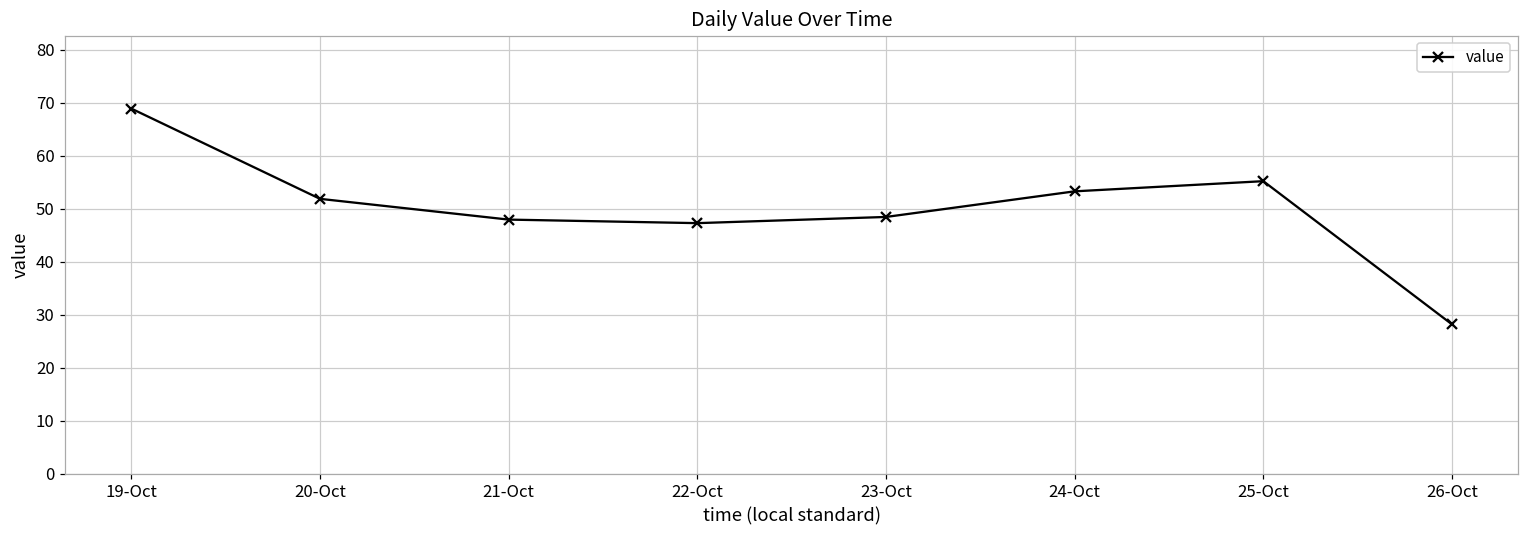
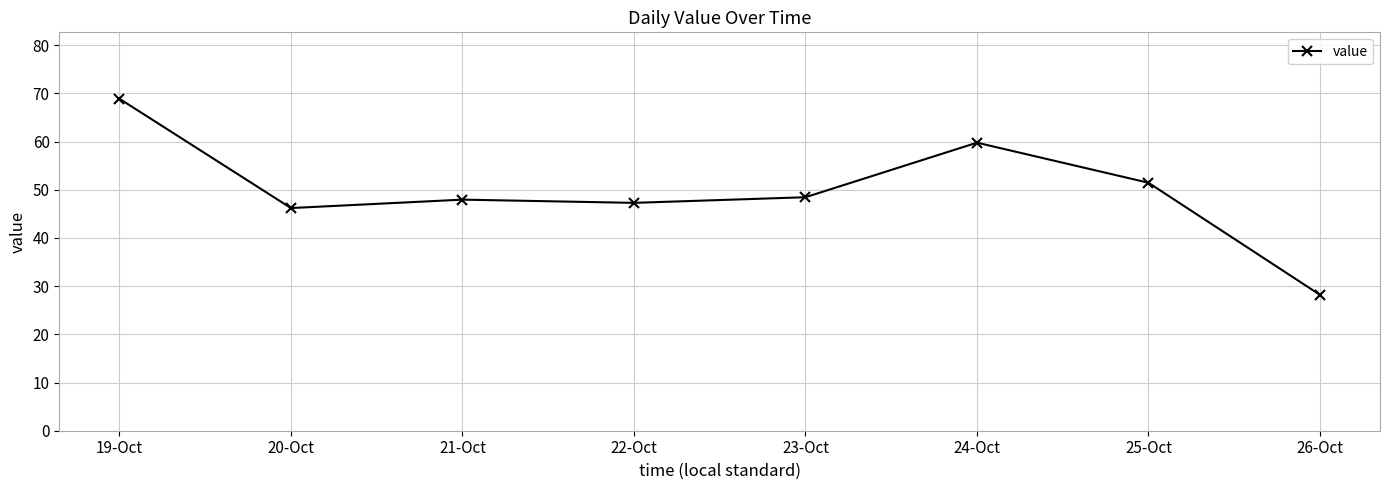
  {
    "19-Oct": 69,
-   "20-Oct": 52,
+   "20-Oct": 46,
    "21-Oct": 48,
    "22-Oct": 47,
    "23-Oct": 48,
-   "24-Oct": 53,
-   "25-Oct": 55,
+   "24-Oct": 60,
+   "25-Oct": 51,
    "26-Oct": 28
  }
